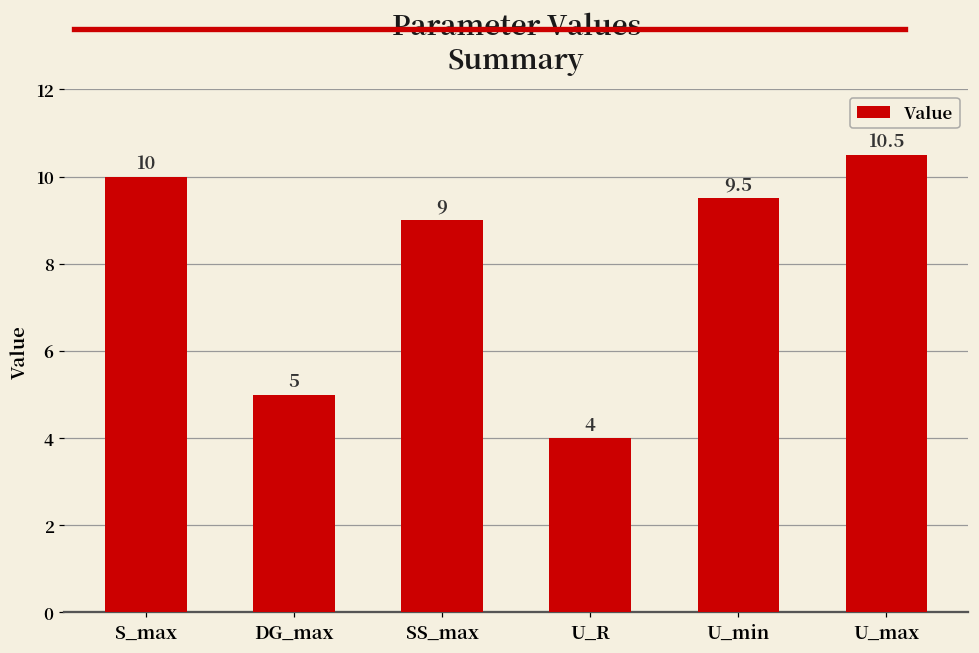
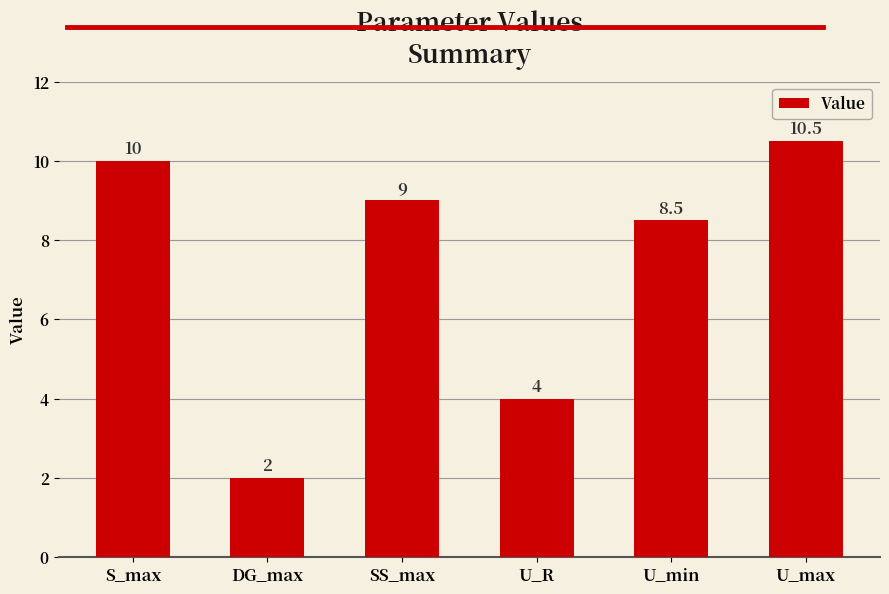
  {
    "S_max": 10,
-   "DG_max": 5,
+   "DG_max": 2,
    "SS_max": 9,
    "U_R": 4,
-   "U_min": 9.5,
+   "U_min": 8.5,
    "U_max": 10.5
  }
